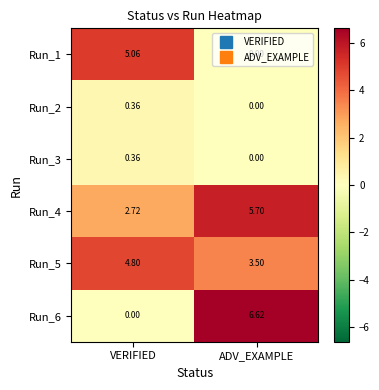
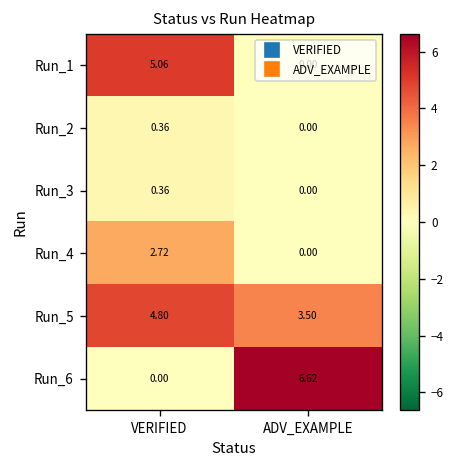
  {
    "Run_1": {
      "VERIFIED": 5.06
    },
    "Run_2": {
      "VERIFIED": 0.36,
      "ADV_EXAMPLE": 0.00
    },
    "Run_3": {
      "VERIFIED": 0.36,
      "ADV_EXAMPLE": 0.00
    },
    "Run_4": {
      "VERIFIED": 2.72,
-     "ADV_EXAMPLE": 5.70
+     "ADV_EXAMPLE": 0.00
    },
    "Run_5": {
      "VERIFIED": 4.80,
      "ADV_EXAMPLE": 3.50
    },
    "Run_6": {
      "VERIFIED": 0.00,
      "ADV_EXAMPLE": 6.62
    }
  }
